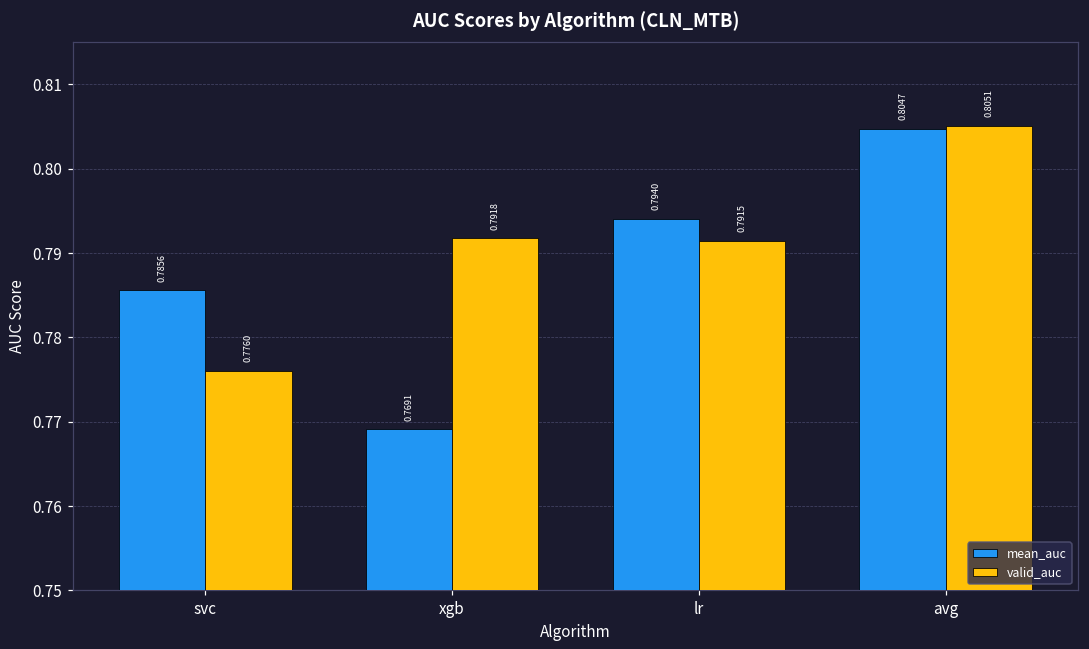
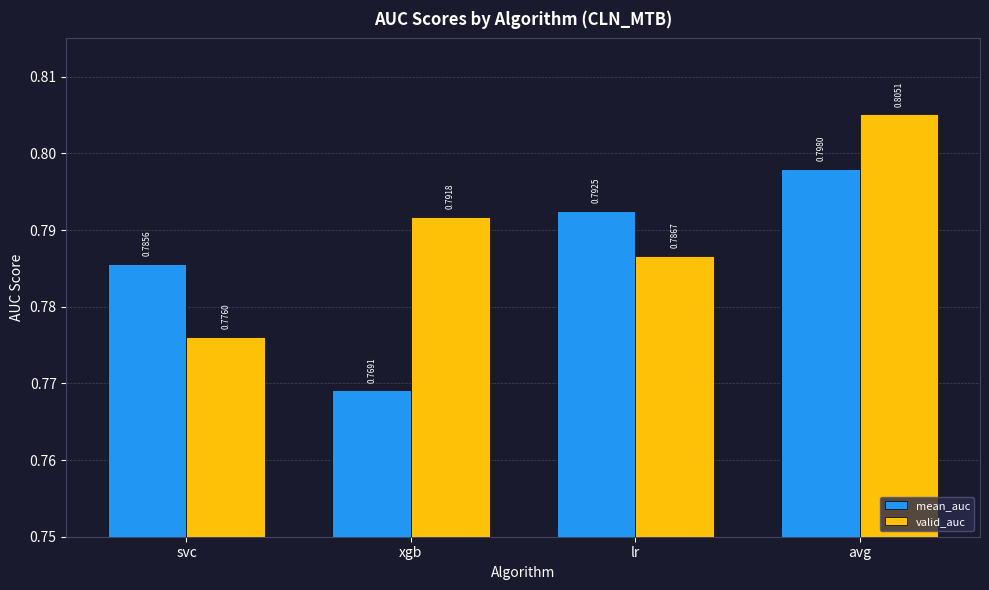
  {
    "mean_auc": {
      "svc": 0.7856,
      "xgb": 0.7691,
-     "lr": 0.7940,
-     "avg": 0.8047
+     "lr": 0.7925,
+     "avg": 0.7980
    },
    "valid_auc": {
      "svc": 0.7760,
      "xgb": 0.7918,
-     "lr": 0.7915,
+     "lr": 0.7867,
      "avg": 0.8051
    }
  }
